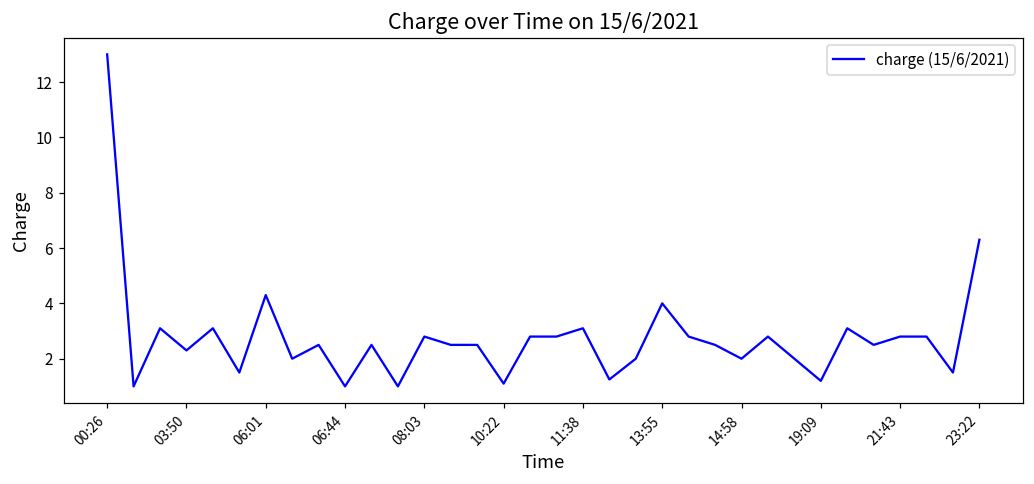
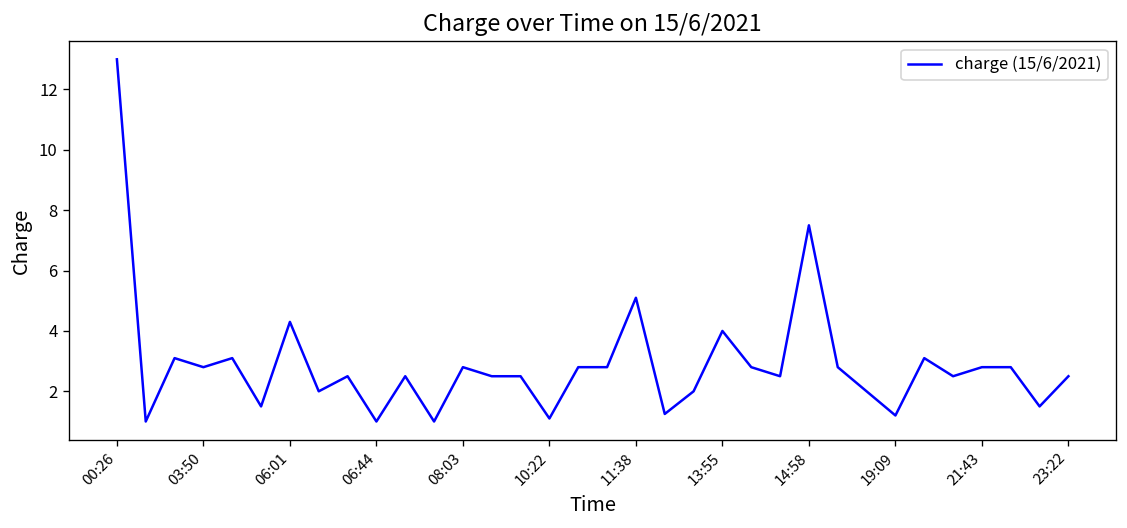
  {
    "00:26": 13.0,
-   "03:50": 2.3,
+   "03:50": 2.8,
    "06:01": 4.3,
    "06:44": 1.0,
    "08:03": 2.8,
    "10:22": 1.1,
-   "11:38": 3.1,
+   "11:38": 5.1,
    "13:55": 4.0,
-   "14:58": 2.0,
+   "14:58": 7.5,
    "19:09": 1.2,
    "21:43": 2.8,
-   "23:22": 6.3
+   "23:22": 2.5
  }
